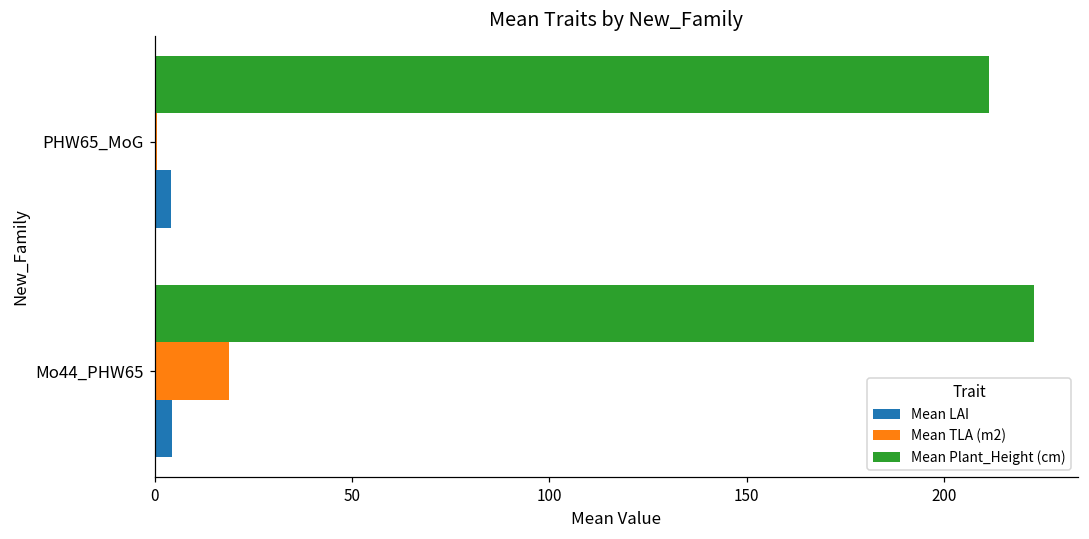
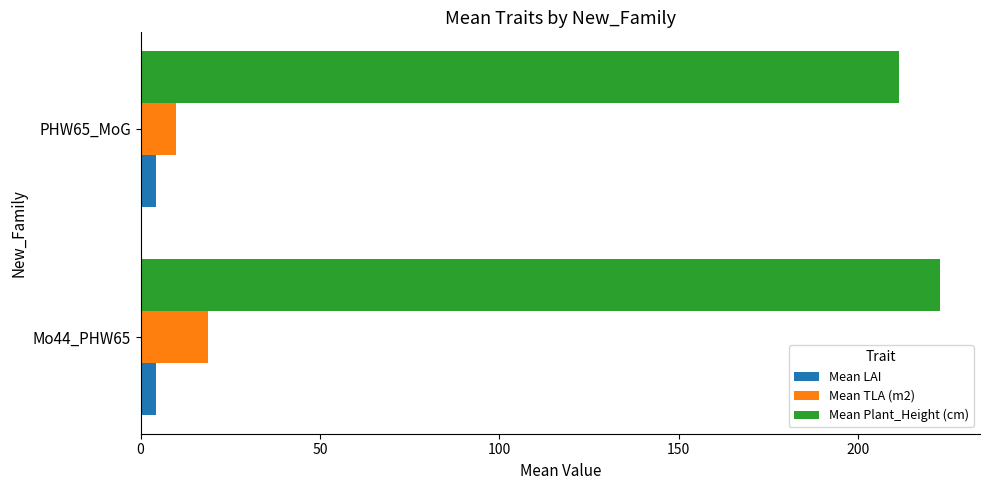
  {
    "Mean LAI": {
      "PHW65_MoG": 4,
      "Mo44_PHW65": 4
    },
    "Mean TLA (m2)": {
-     "PHW65_MoG": 1,
+     "PHW65_MoG": 10,
      "Mo44_PHW65": 19
    },
    "Mean Plant_Height (cm)": {
      "PHW65_MoG": 212,
      "Mo44_PHW65": 223
    }
  }
